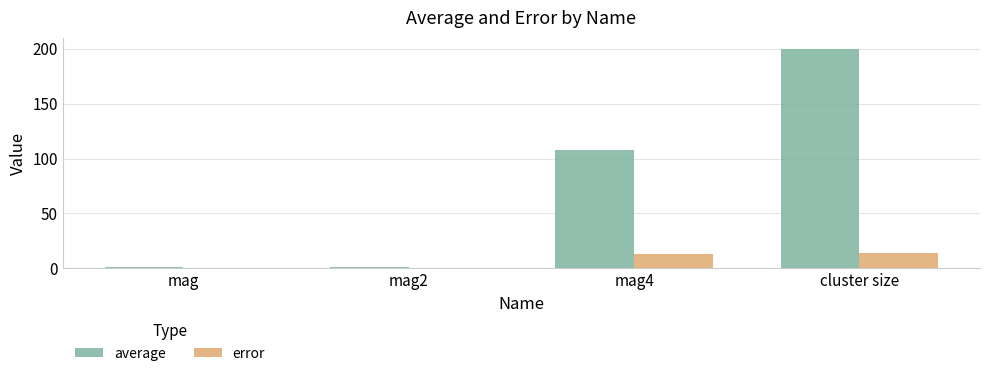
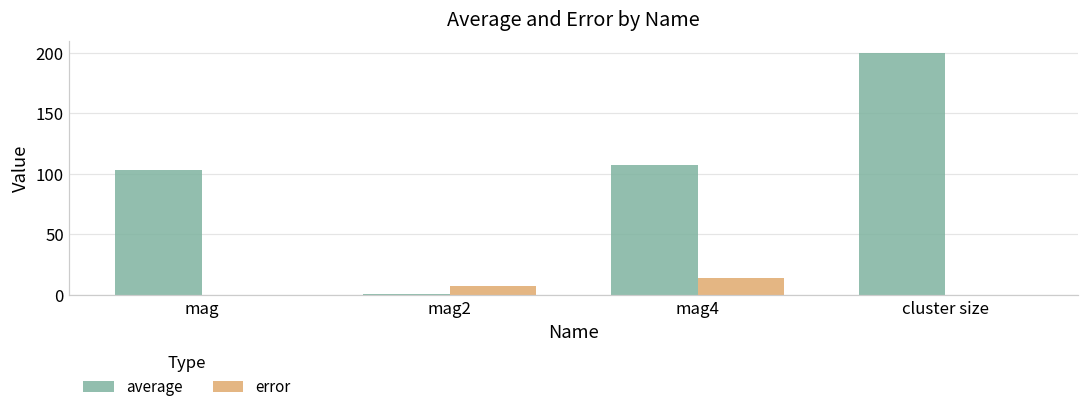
  {
    "average": {
-     "mag": 1,
+     "mag": 103,
      "mag4": 108,
      "cluster size": 200
    },
    "error": {
-     "mag2": 0,
+     "mag2": 7,
      "mag4": 13,
-     "cluster size": 14
+     "cluster size": 0
    }
  }
